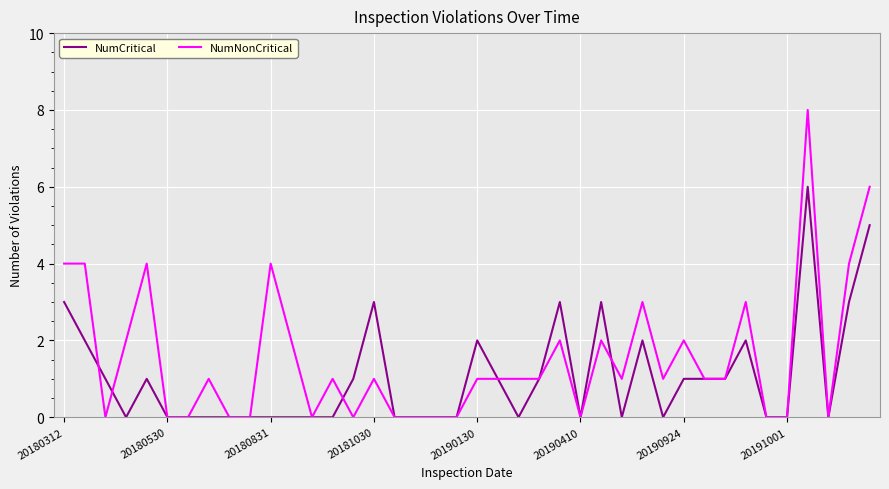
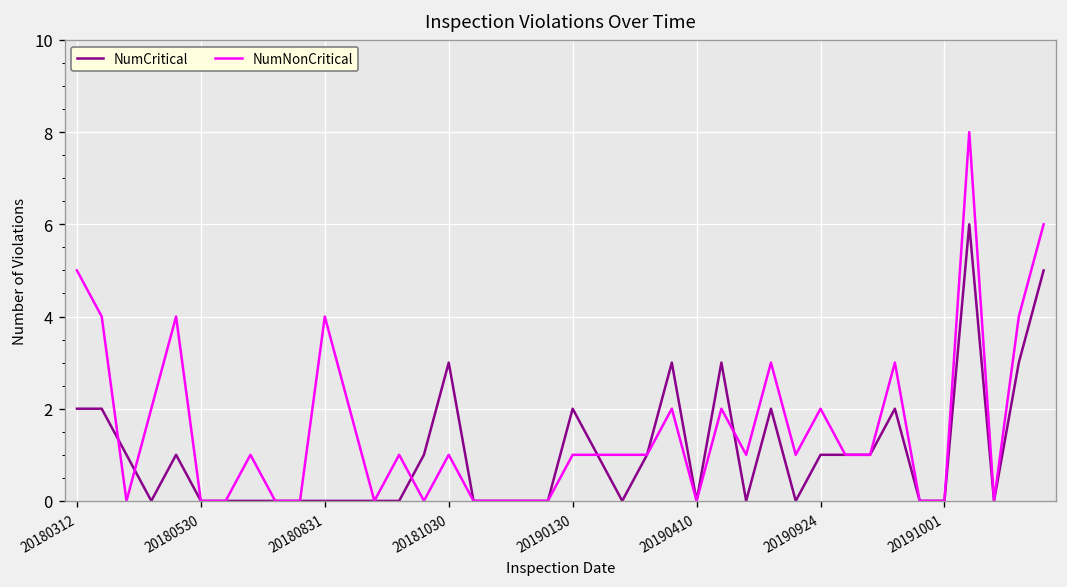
  {
    "NumCritical": {
-     "20180312": 3,
+     "20180312": 2,
      "20180831": 0,
      "20181030": 3,
      "20190130": 2
    },
    "NumNonCritical": {
-     "20180312": 4,
+     "20180312": 5,
      "20180831": 4,
      "20181030": 1,
      "20190130": 1
    }
  }
